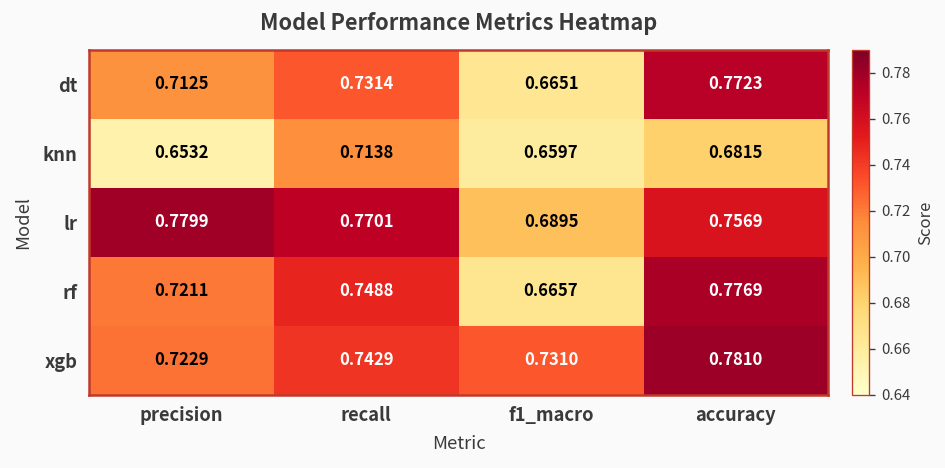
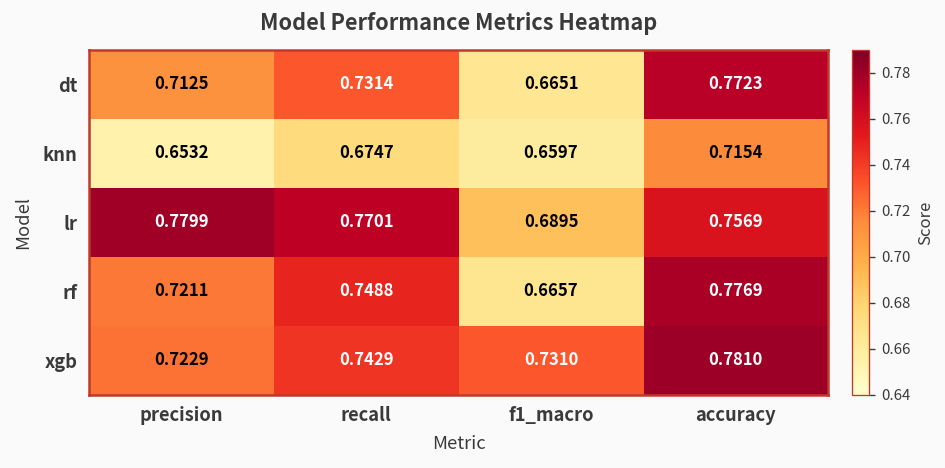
  {
    "dt": {
      "precision": 0.7125,
      "recall": 0.7314,
      "f1_macro": 0.6651,
      "accuracy": 0.7723
    },
    "knn": {
      "precision": 0.6532,
-     "recall": 0.7138,
+     "recall": 0.6747,
      "f1_macro": 0.6597,
-     "accuracy": 0.6815
+     "accuracy": 0.7154
    },
    "lr": {
      "precision": 0.7799,
      "recall": 0.7701,
      "f1_macro": 0.6895,
      "accuracy": 0.7569
    },
    "rf": {
      "precision": 0.7211,
      "recall": 0.7488,
      "f1_macro": 0.6657,
      "accuracy": 0.7769
    },
    "xgb": {
      "precision": 0.7229,
      "recall": 0.7429,
      "f1_macro": 0.7310,
      "accuracy": 0.7810
    }
  }
